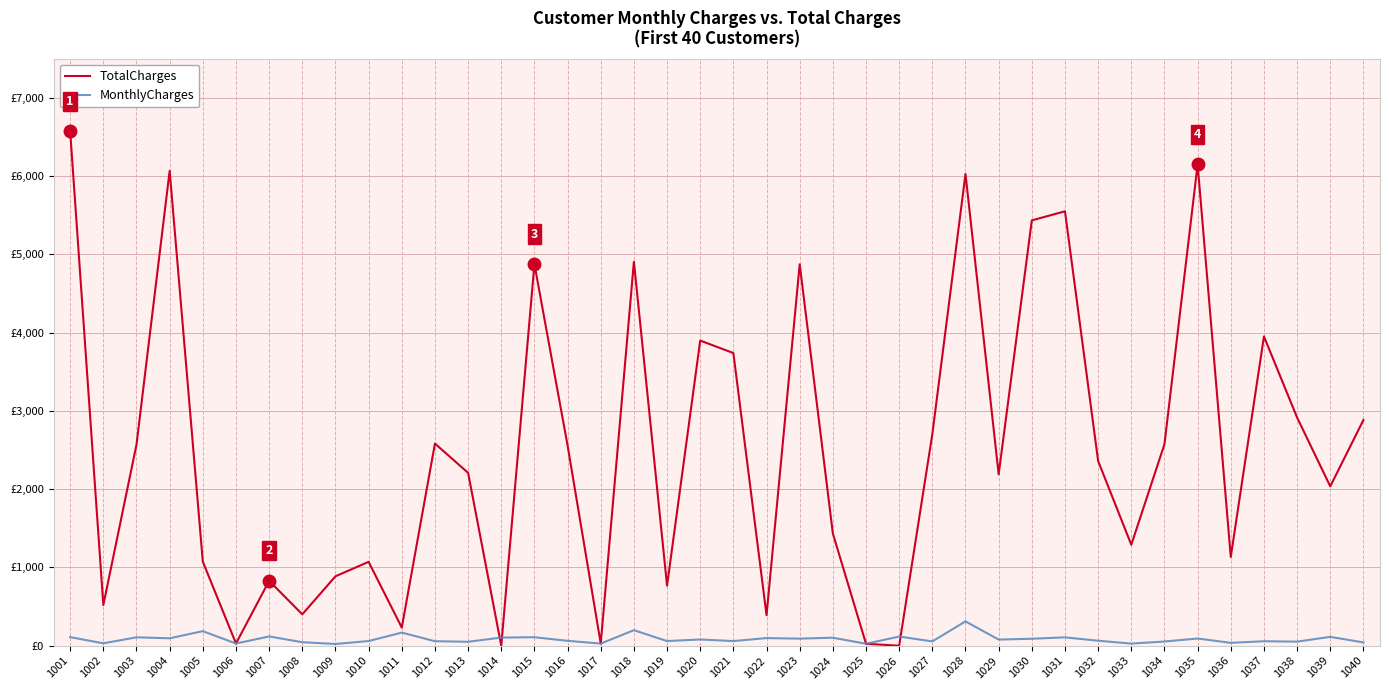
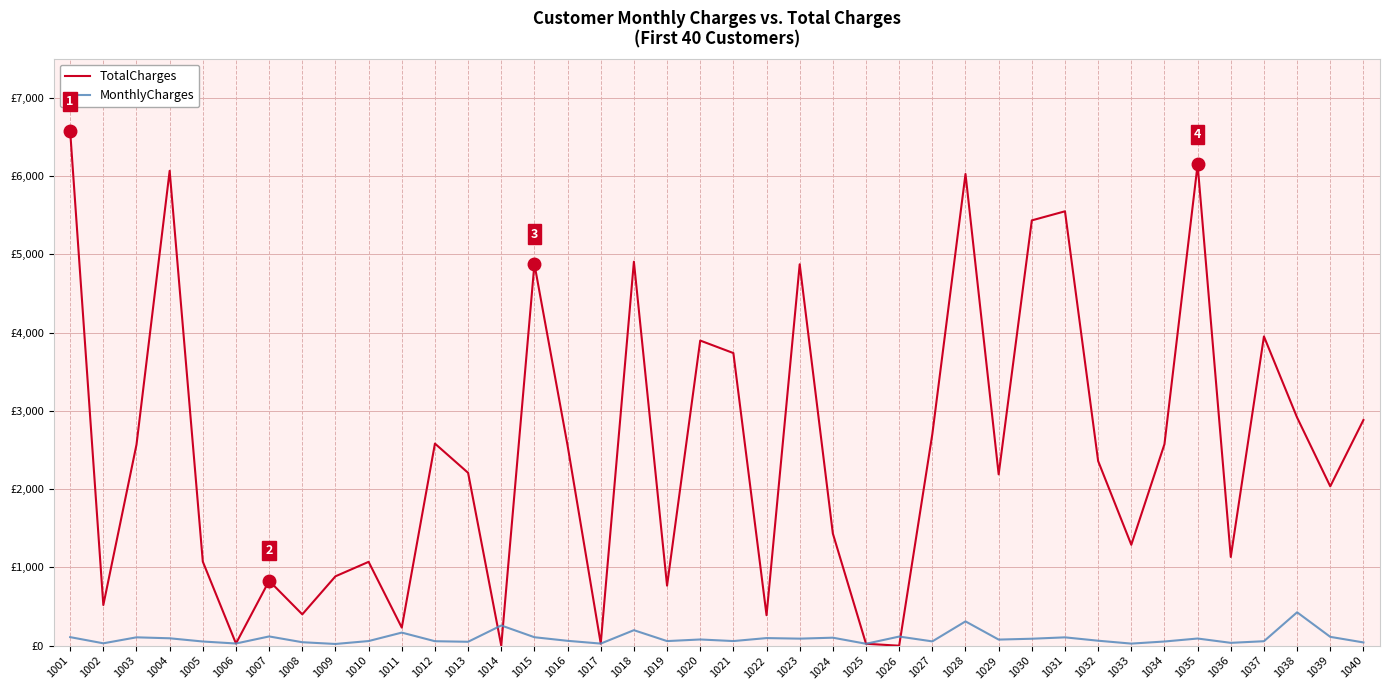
  {
    "MonthlyCharges": {
      "1001": "£100",
      "1002": "£0",
      "1003": "£100",
      "1004": "£100",
-     "1005": "£200",
+     "1005": "£100",
      "1007": "£100",
      "1008": "£0",
      "1009": "£0",
      "1010": "£100",
      "1011": "£200",
      "1012": "£100",
      "1013": "£100",
-     "1014": "£100",
+     "1014": "£300",
      "1015": "£100",
      "1016": "£100",
      "1018": "£200",
      "1019": "£100",
      "1020": "£100",
      "1021": "£100",
      "1022": "£100",
      "1023": "£100",
      "1024": "£100",
      "1026": "£100",
      "1027": "£100",
      "1028": "£300",
      "1029": "£100",
      "1030": "£100",
      "1031": "£100",
      "1032": "£100",
      "1033": "£0",
      "1034": "£100",
      "1035": "£100",
      "1036": "£0",
      "1037": "£100",
-     "1038": "£100",
+     "1038": "£400",
      "1039": "£100",
      "1040": "£0"
    }
  }
